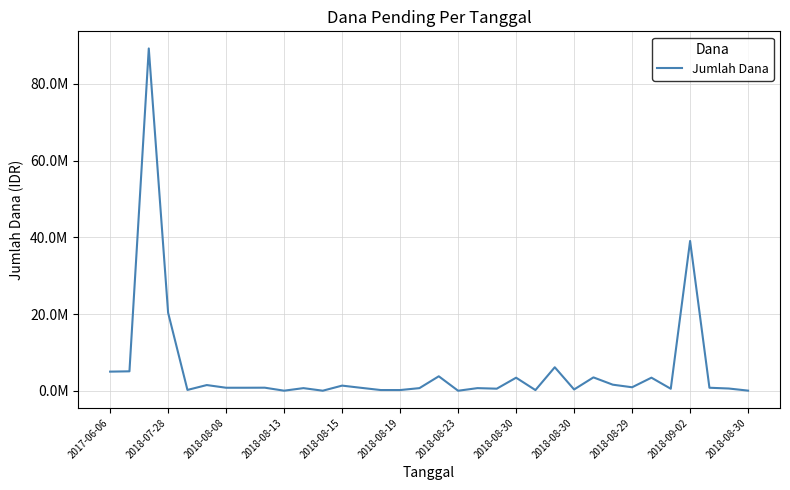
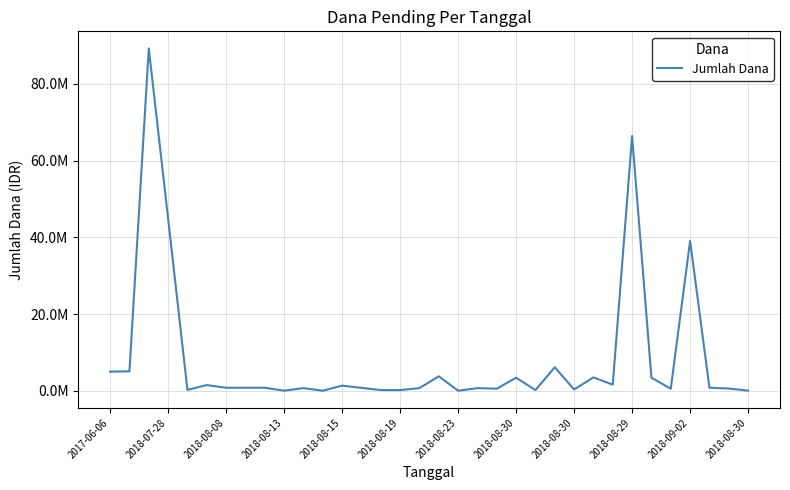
  {
    "2017-06-06": 5000000,
-   "2018-07-28": 20000000,
+   "2018-07-28": 45000000,
    "2018-08-08": 1000000,
-   "2018-08-29": 1000000,
+   "2018-08-29": 66000000,
    "2018-09-02": 39000000
  }
